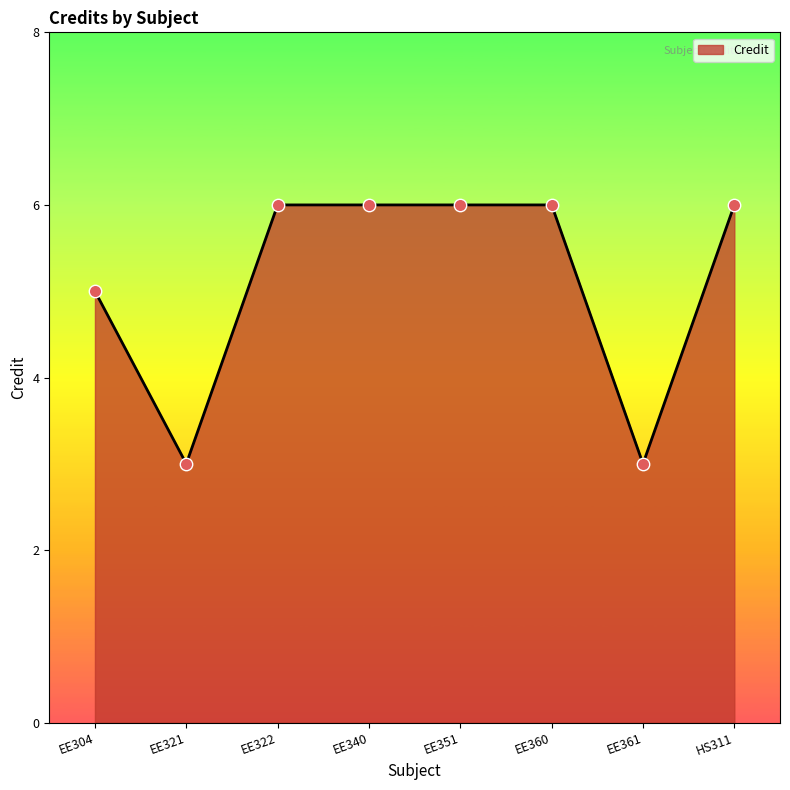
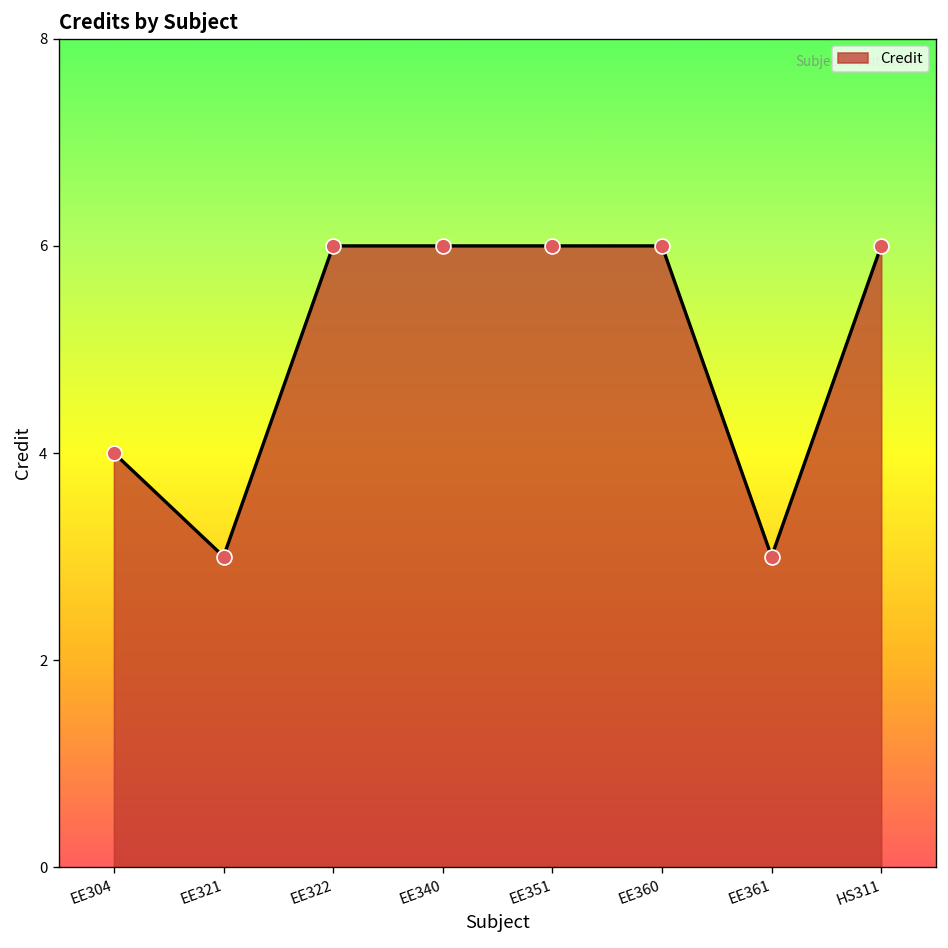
  {
-   "EE304": 5,
+   "EE304": 4,
    "EE321": 3,
    "EE322": 6,
    "EE340": 6,
    "EE351": 6,
    "EE360": 6,
    "EE361": 3,
    "HS311": 6
  }
